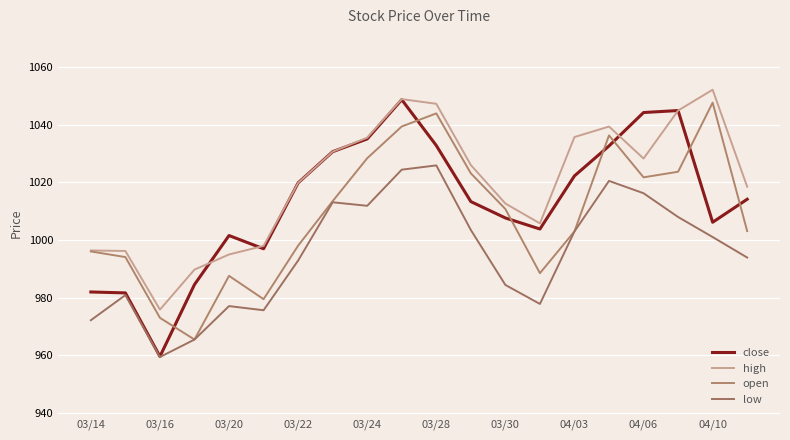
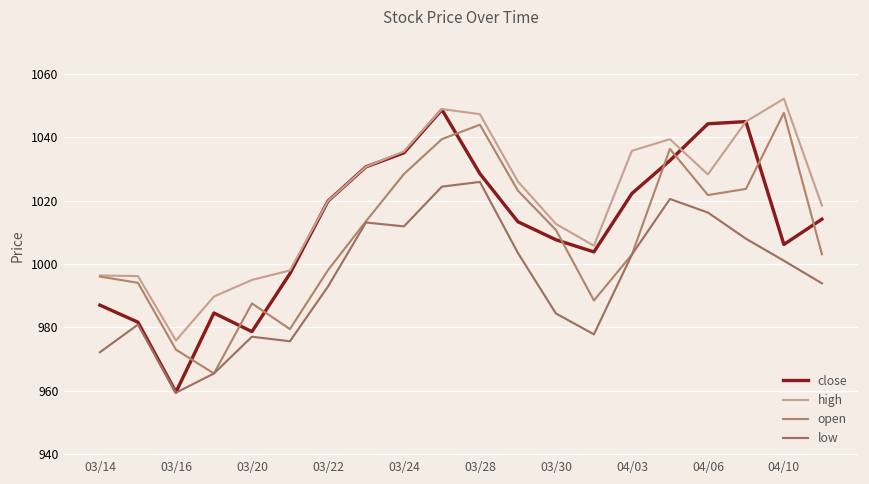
  {
    "close": {
-     "03/14": 982,
-     "03/20": 1002,
-     "03/28": 1033,
+     "03/14": 987,
+     "03/20": 979,
+     "03/28": 1028,
      "03/30": 1008,
      "04/03": 1022,
      "04/06": 1044,
      "04/10": 1006
    }
  }
